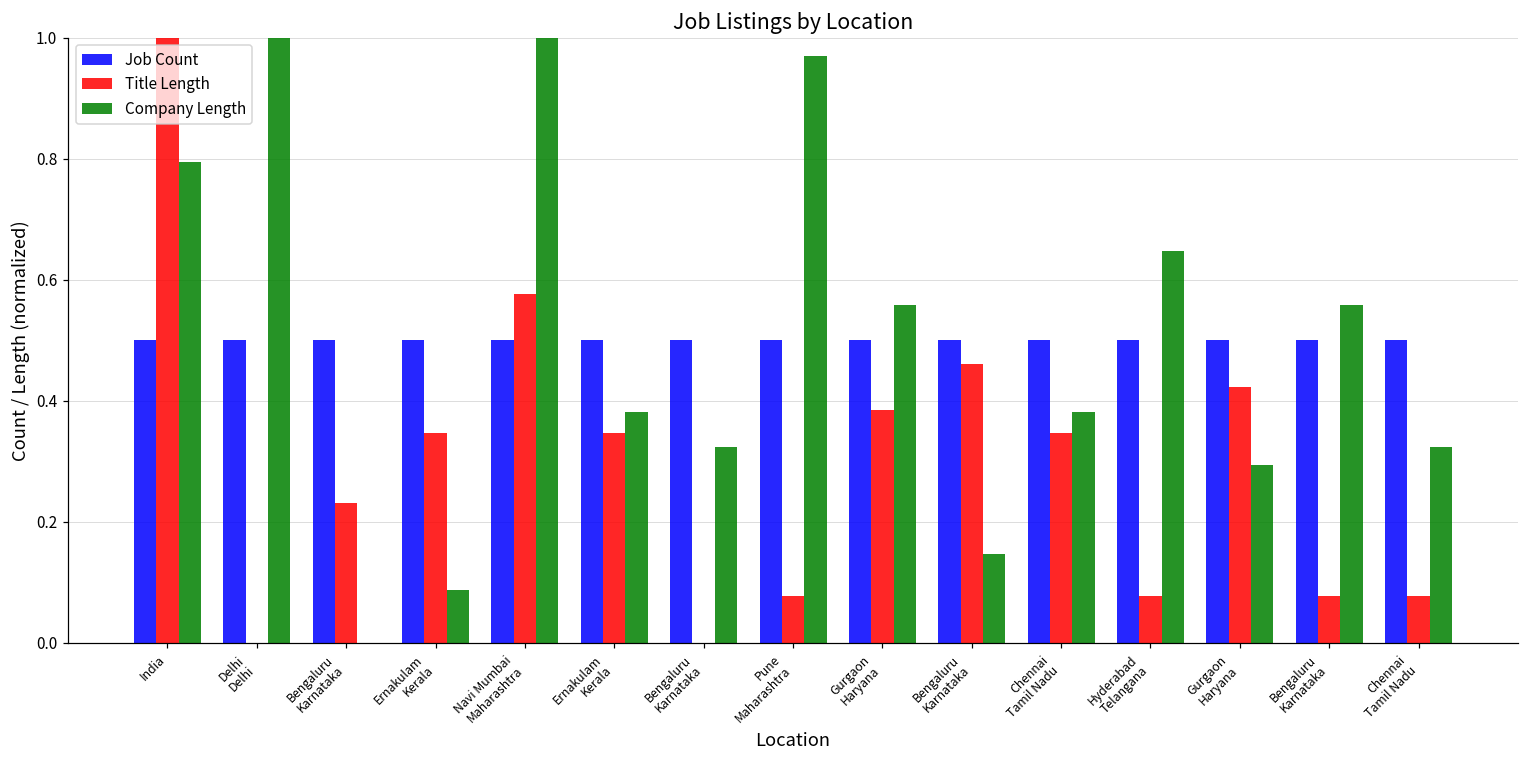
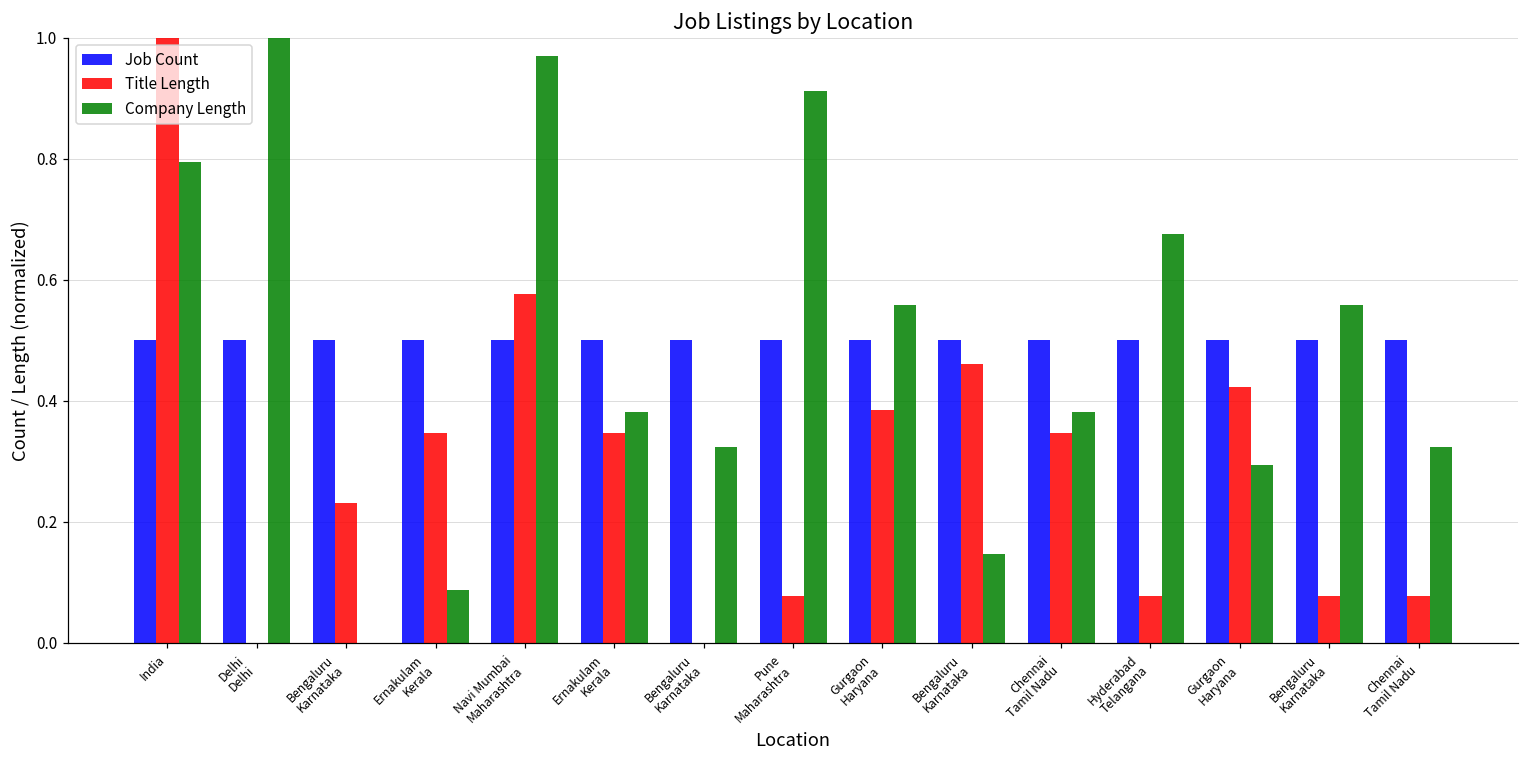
  {
    "Job Count": {
      "India": 0.50,
      "Delhi Delhi": 0.50,
      "Navi Mumbai Maharashtra": 0.50,
      "Pune Maharashtra": 0.50,
      "Hyderabad Telangana": 0.50
    },
    "Title Length": {
      "India": 1.00,
      "Delhi Delhi": 0.00,
      "Navi Mumbai Maharashtra": 0.58,
      "Pune Maharashtra": 0.08,
      "Hyderabad Telangana": 0.08
    },
    "Company Length": {
      "India": 0.79,
      "Delhi Delhi": 1.00,
-     "Navi Mumbai Maharashtra": 1.00,
-     "Pune Maharashtra": 0.97,
-     "Hyderabad Telangana": 0.65
+     "Navi Mumbai Maharashtra": 0.97,
+     "Pune Maharashtra": 0.91,
+     "Hyderabad Telangana": 0.68
    }
  }
